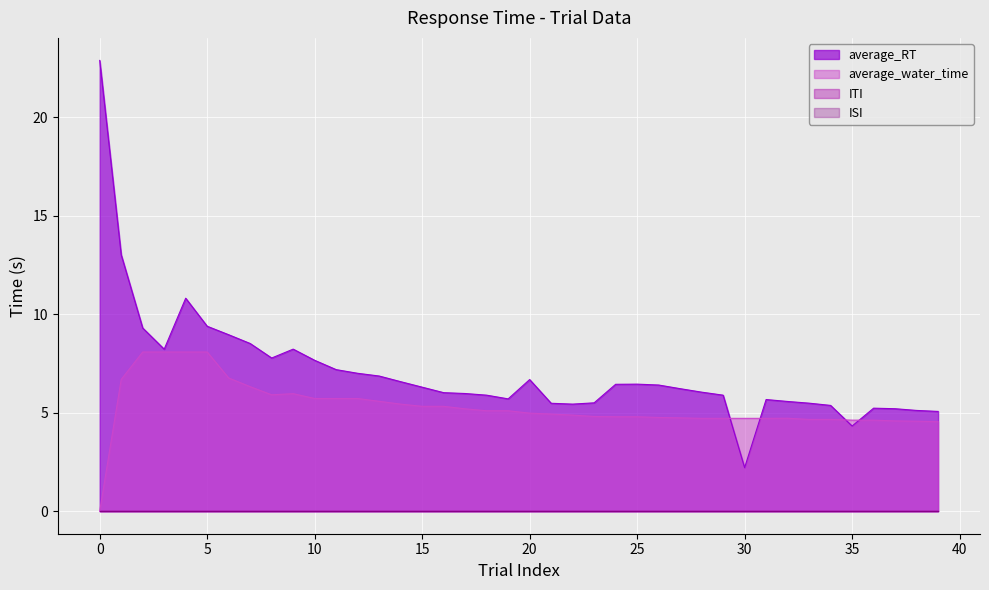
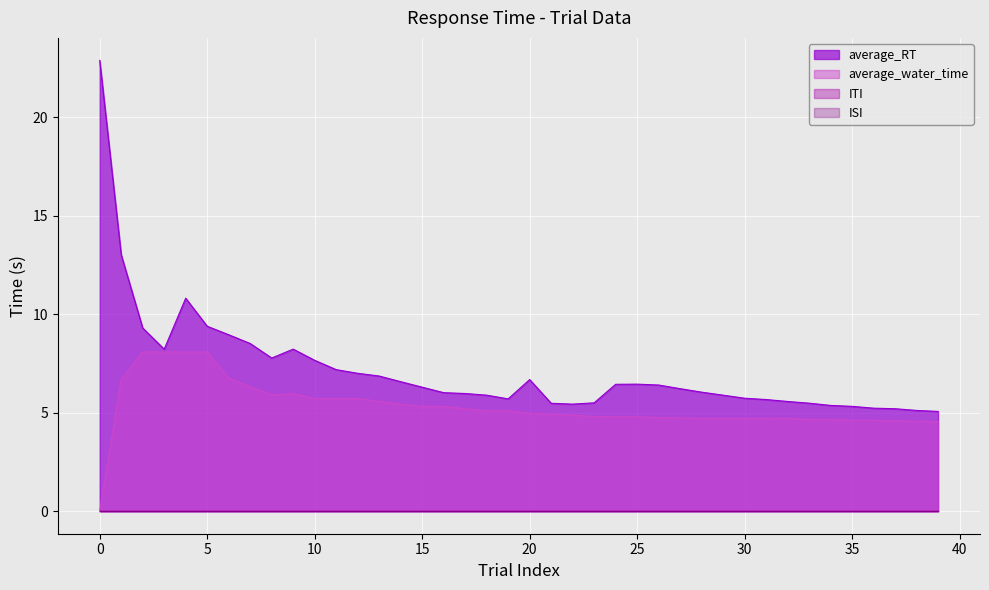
  {
    "average_RT": {
      "0": 22.9,
      "5": 9.4,
      "10": 7.7,
      "15": 6.3,
      "20": 6.7,
      "25": 6.4,
-     "30": 2.2,
-     "35": 4.3
+     "30": 5.7,
+     "35": 5.3
    }
  }
